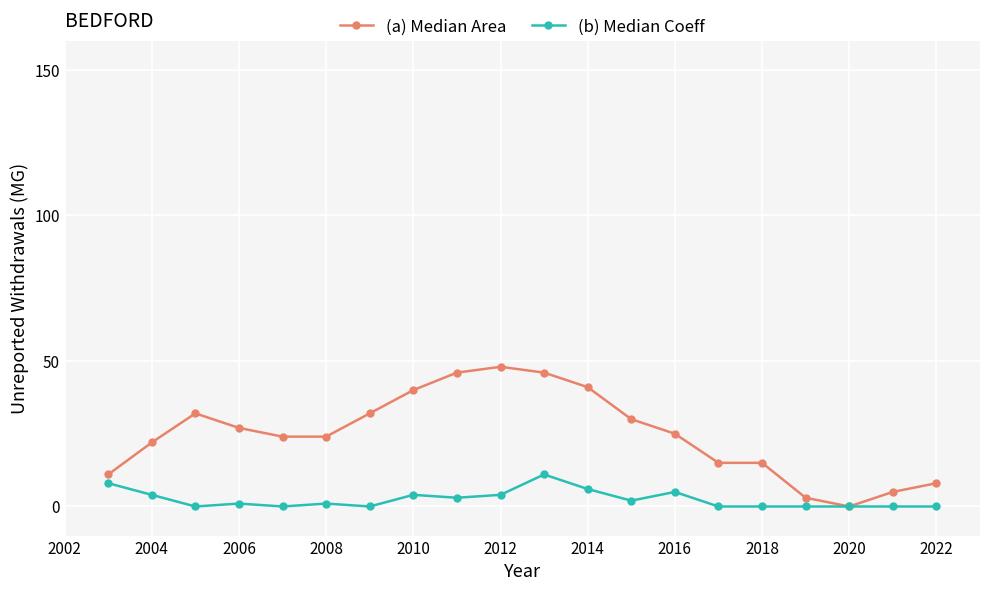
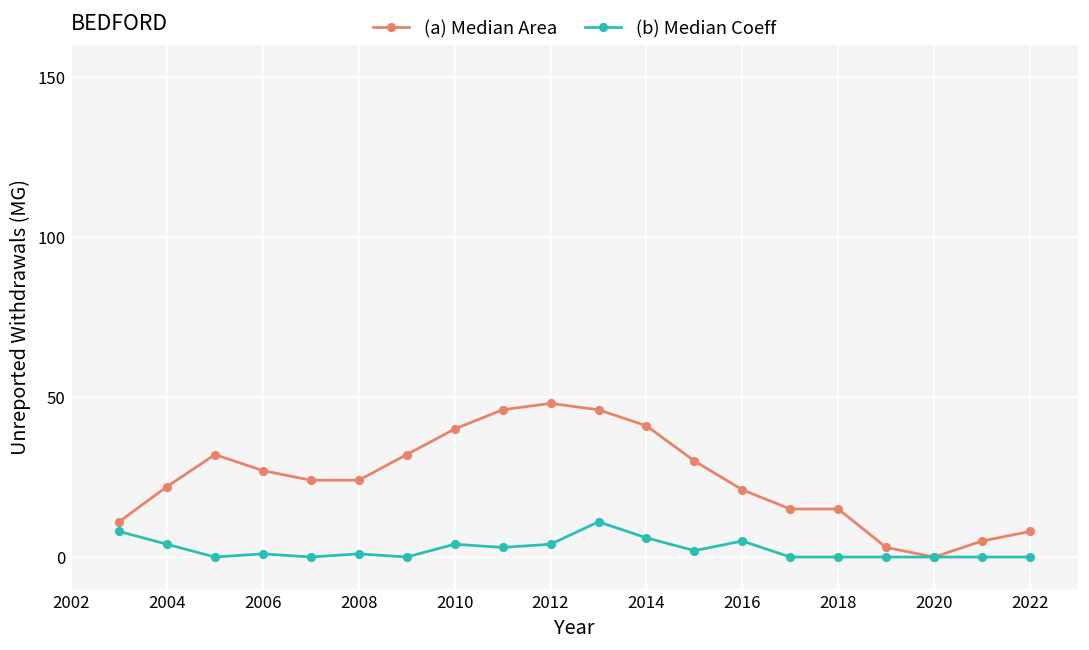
  {
    "(a) Median Area": {
      "2004": 22,
      "2006": 27,
      "2008": 24,
      "2010": 40,
      "2012": 48,
      "2014": 41,
-     "2016": 25,
+     "2016": 21,
      "2018": 15,
      "2022": 8
    },
    "(b) Median Coeff": {
      "2004": 4,
      "2006": 1,
      "2008": 1,
      "2010": 4,
      "2012": 4,
      "2014": 6,
      "2016": 5,
      "2018": 0,
      "2022": 0
    }
  }
